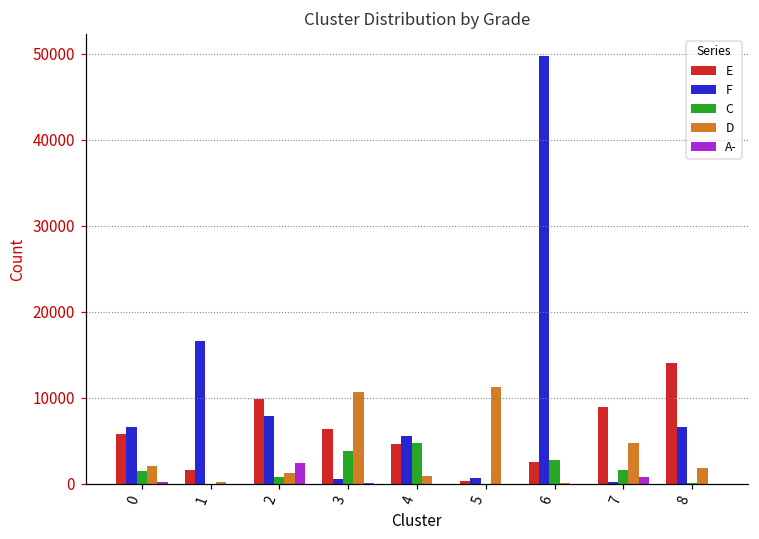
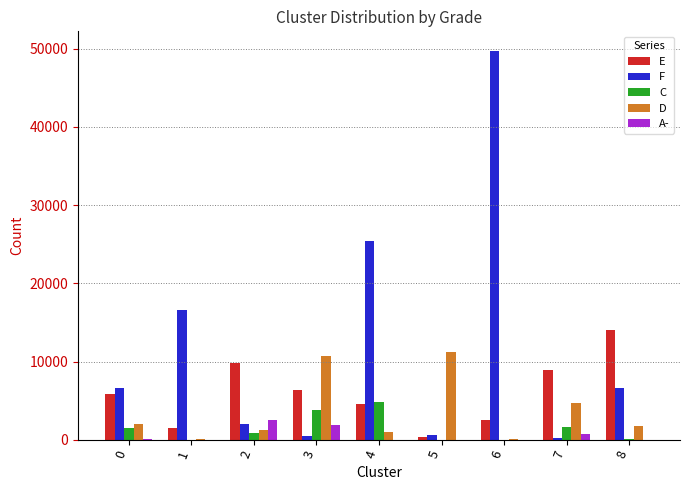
  {
    "E": {
      "0": 6000,
      "1": 2000,
      "2": 10000,
      "3": 6000,
      "4": 5000,
      "5": 0,
      "6": 2000,
      "7": 9000,
      "8": 14000
    },
    "F": {
      "0": 7000,
      "1": 17000,
-     "2": 8000,
+     "2": 2000,
      "3": 1000,
-     "4": 6000,
+     "4": 25000,
      "5": 1000,
      "6": 50000,
      "8": 7000
    },
    "C": {
      "0": 1000,
      "2": 1000,
      "3": 4000,
      "4": 5000,
      "5": 0,
-     "6": 3000,
+     "6": 0,
      "7": 2000
    },
    "D": {
      "0": 2000,
      "2": 1000,
      "3": 11000,
      "4": 1000,
      "5": 11000,
      "7": 5000,
      "8": 2000
    },
    "A-": {
      "1": 0,
      "2": 2000,
-     "3": 0,
+     "3": 2000,
      "4": 0,
      "5": 0,
      "6": 0,
      "7": 1000,
      "8": 0
    }
  }
